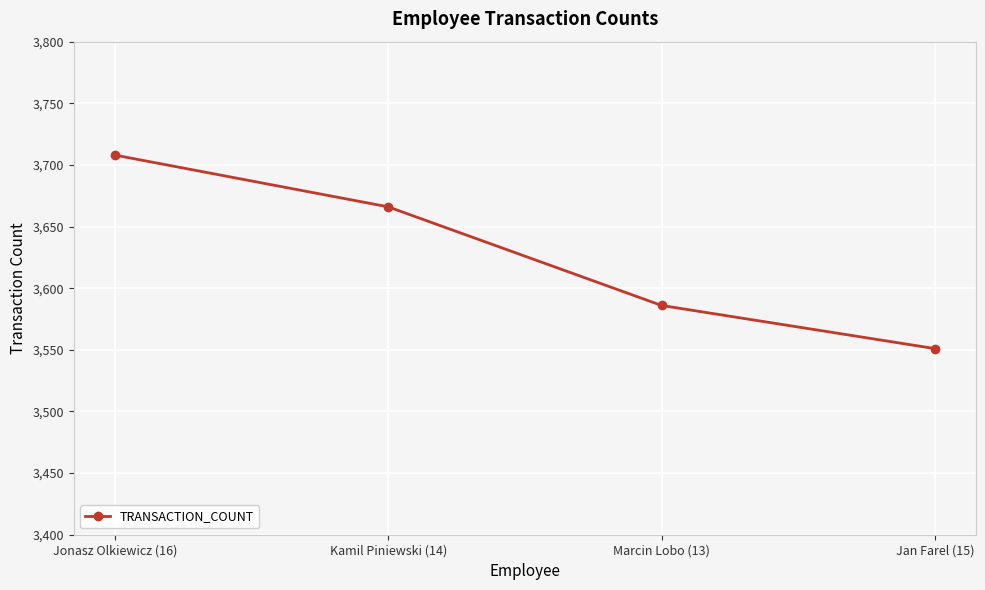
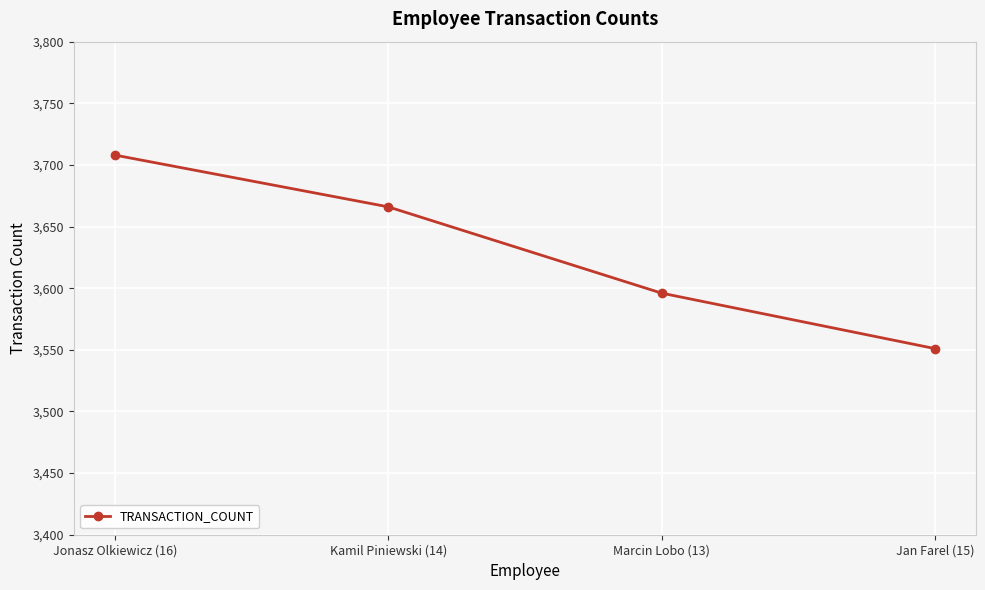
  {
    "Jonasz Olkiewicz (16)": "3,708",
    "Kamil Piniewski (14)": "3,666",
-   "Marcin Lobo (13)": "3,586",
+   "Marcin Lobo (13)": "3,596",
    "Jan Farel (15)": "3,551"
  }
